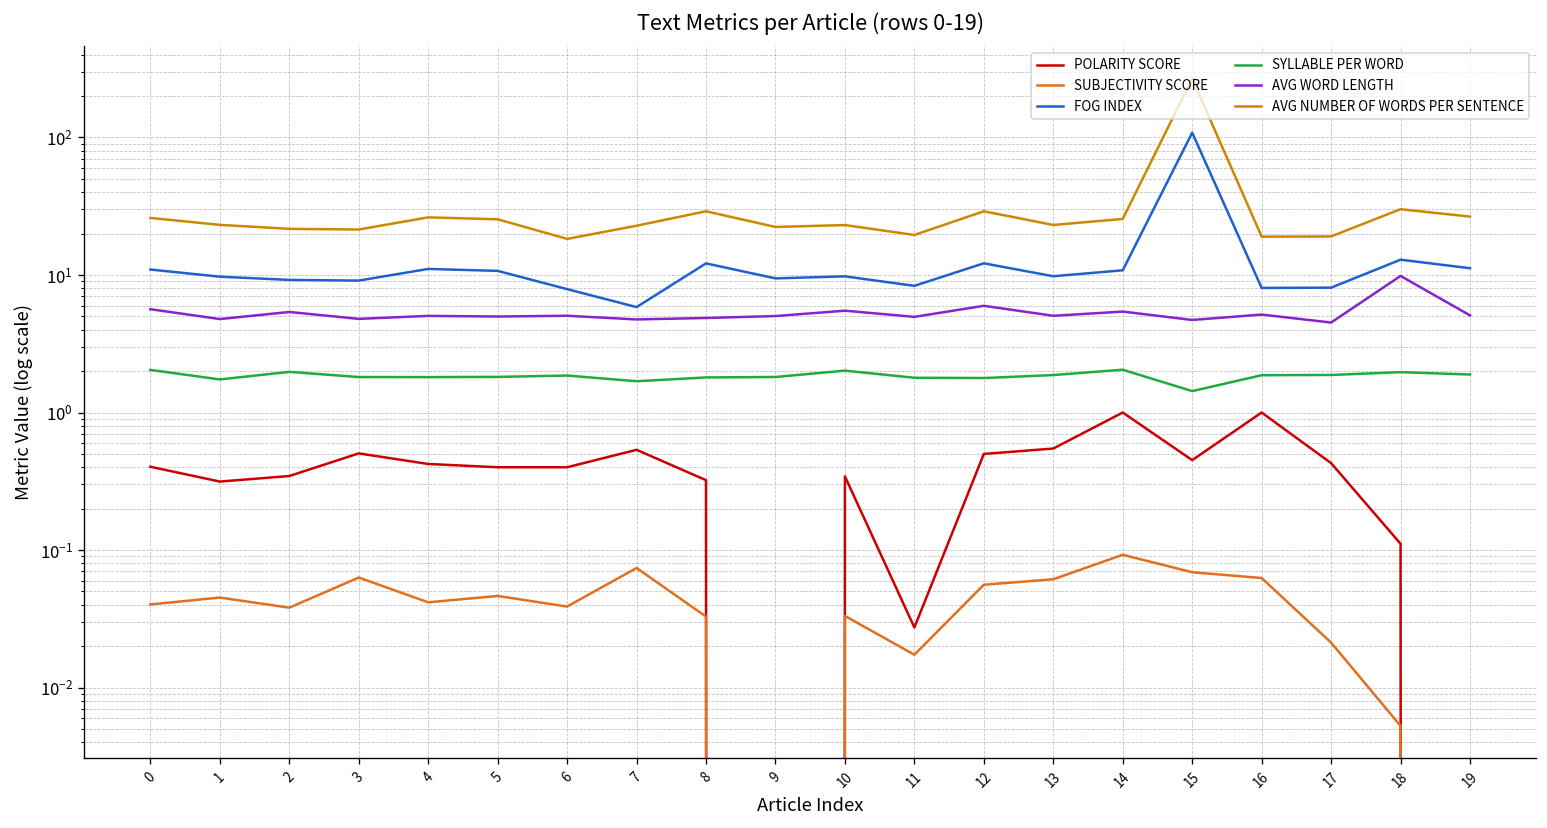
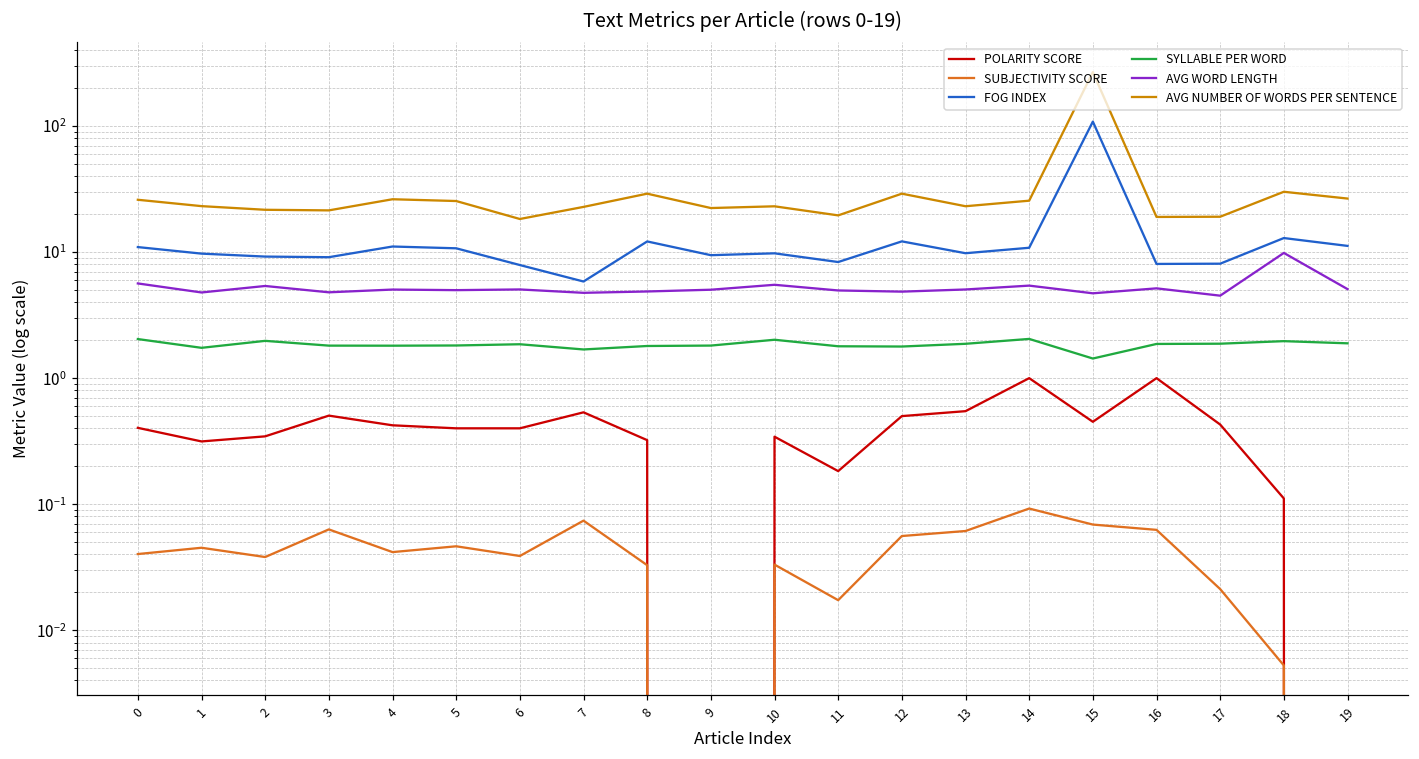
  {
    "POLARITY SCORE": {
      "0": 0.40,
      "1": 0.31,
      "2": 0.35,
      "3": 0.5,
      "4": 0.42,
      "5": 0.40,
      "6": 0.40,
      "7": 0.5,
      "8": 0.32,
      "10": 0.34,
-     "11": 0.027,
+     "11": 0.18,
      "12": 0.5,
      "13": 0.5,
      "14": 1.0,
      "15": 0.45,
      "16": 1.0,
      "17": 0.43,
      "18": 0.11
    },
    "FOG INDEX": {
      "0": 11,
      "1": 10,
      "2": 9,
      "3": 9,
      "4": 11,
      "5": 11,
      "6": 8,
      "7": 6,
      "8": 12,
      "9": 9,
      "10": 10,
      "11": 8,
      "12": 12,
      "13": 10,
      "14": 11,
      "15": 110,
      "16": 8,
      "17": 8,
      "18": 13,
      "19": 11
    },
    "SYLLABLE PER WORD": {
      "0": 2.0,
      "1": 1.7,
      "2": 2.0,
      "3": 1.8,
      "4": 1.8,
      "5": 1.8,
      "6": 1.9,
      "7": 1.7,
      "8": 1.8,
      "9": 1.8,
      "10": 2.0,
      "11": 1.8,
      "12": 1.8,
      "13": 1.9,
      "14": 2.0,
      "15": 1.4,
      "16": 1.9,
      "17": 1.9,
      "18": 2.0,
      "19": 1.9
    },
    "AVG WORD LENGTH": {
      "0": 6,
      "1": 4.8,
      "2": 5,
      "3": 4.8,
      "4": 5,
      "5": 5,
      "6": 5,
      "7": 4.8,
      "8": 4.9,
      "9": 5,
      "10": 6,
      "11": 5.0,
-     "12": 6,
+     "12": 4.9,
      "13": 5,
      "14": 5,
      "15": 4.7,
      "16": 5,
      "17": 4.5,
      "18": 10,
      "19": 5
    }
  }
